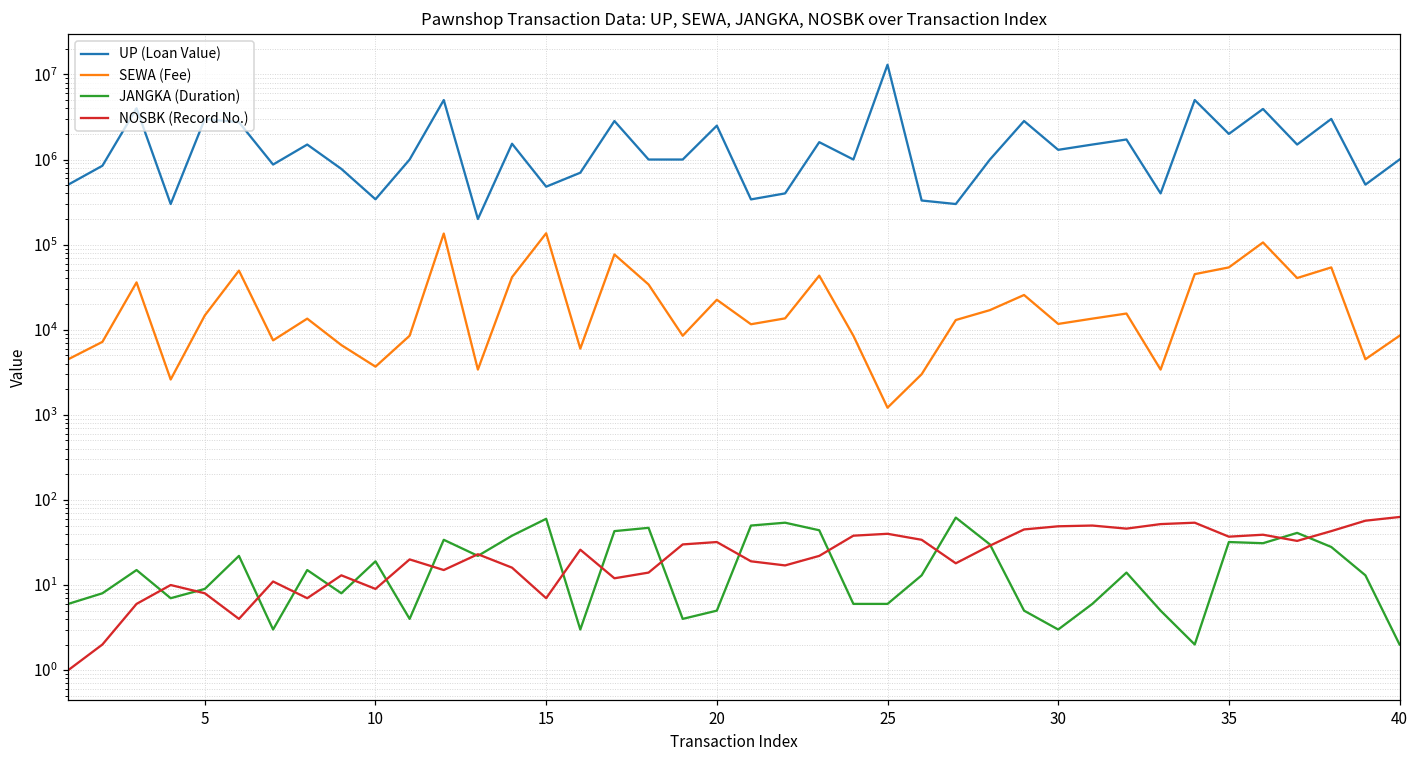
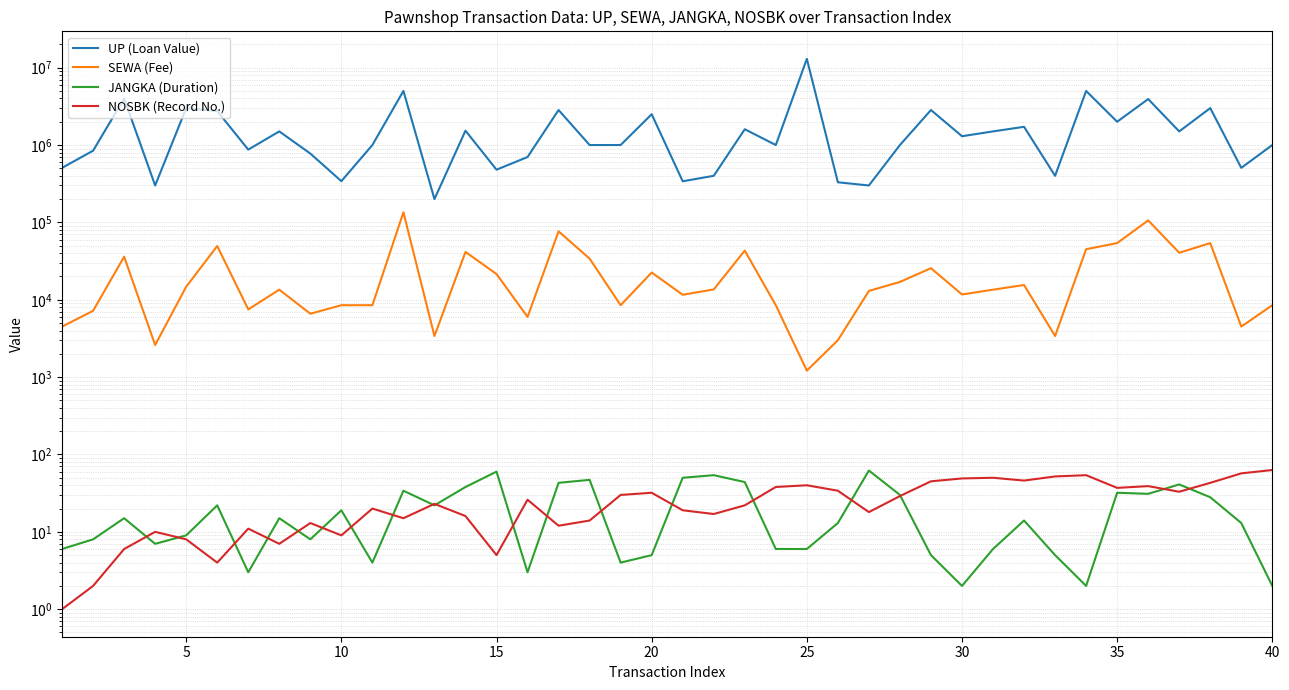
  {
    "UP (Loan Value)": {
      "10": 300000,
      "15": 500000,
      "20": 2500000,
      "25": 13000000,
      "30": 1300000,
      "35": 2000000,
      "40": 1000000
    },
    "SEWA (Fee)": {
      "5": 15000,
-     "10": 4000,
-     "15": 140000,
+     "10": 9000,
+     "15": 22000,
      "20": 23000,
      "25": 1200,
      "30": 12000,
      "35": 50000,
      "40": 9000
    },
    "JANGKA (Duration)": {
      "5": 9,
      "10": 19,
      "15": 60,
      "20": 5,
      "25": 6,
-     "30": 3,
+     "30": 2,
      "35": 32,
      "40": 2
    },
    "NOSBK (Record No.)": {
      "5": 8,
      "10": 9,
-     "15": 7,
+     "15": 5,
      "20": 32,
      "25": 40,
      "30": 50,
      "35": 40,
      "40": 60
    }
  }
